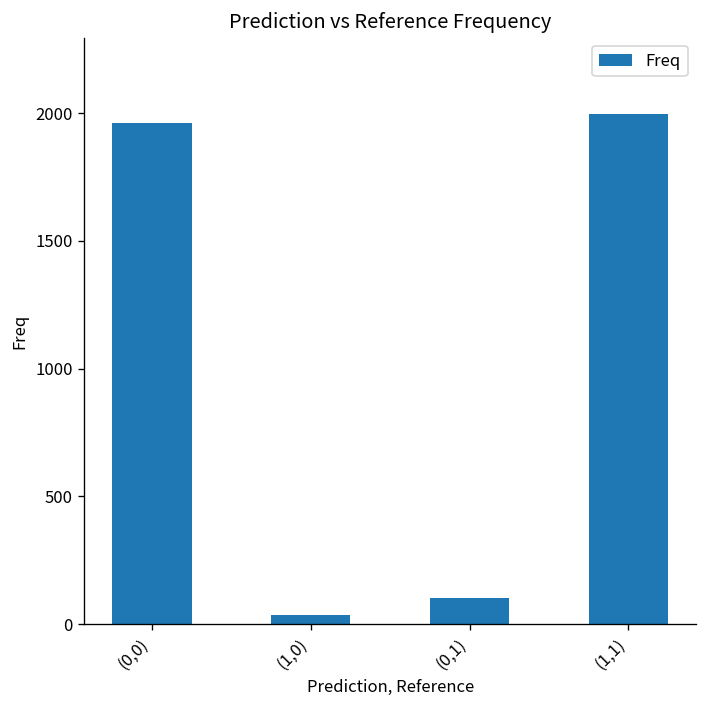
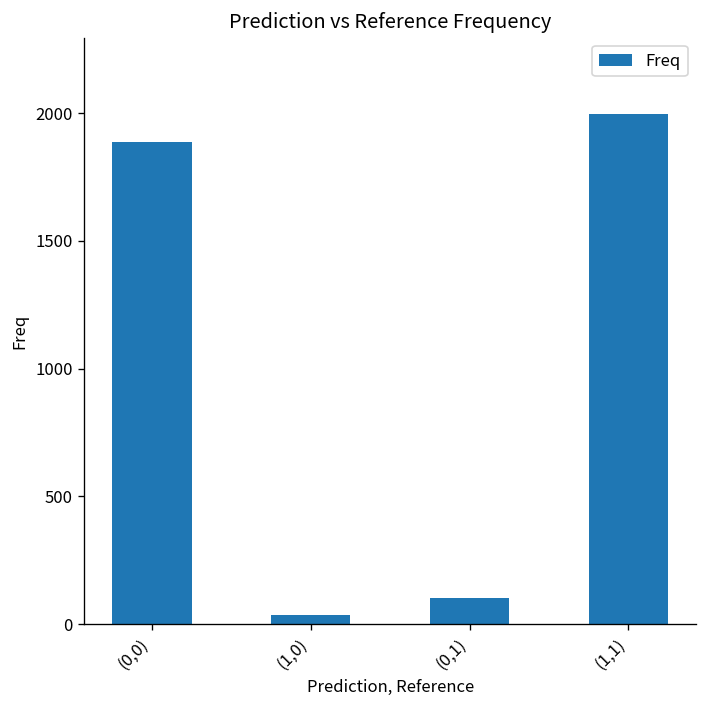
  {
-   "(0,0)": 1960,
+   "(0,0)": 1890,
    "(1,0)": 40,
    "(0,1)": 100,
    "(1,1)": 2000
  }
